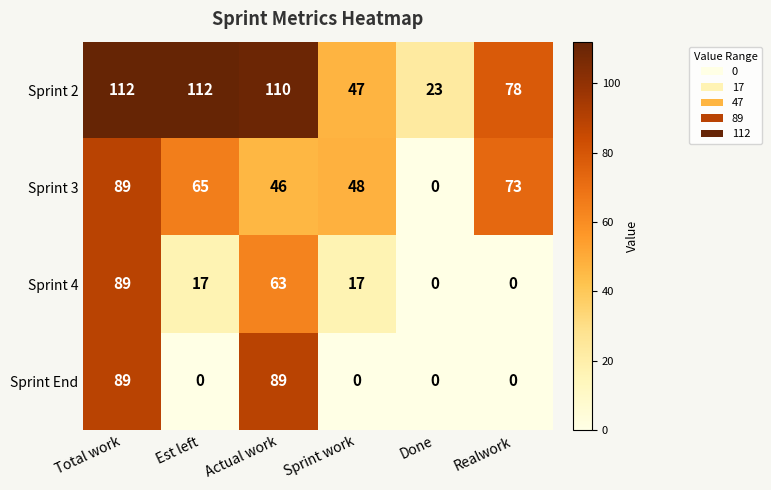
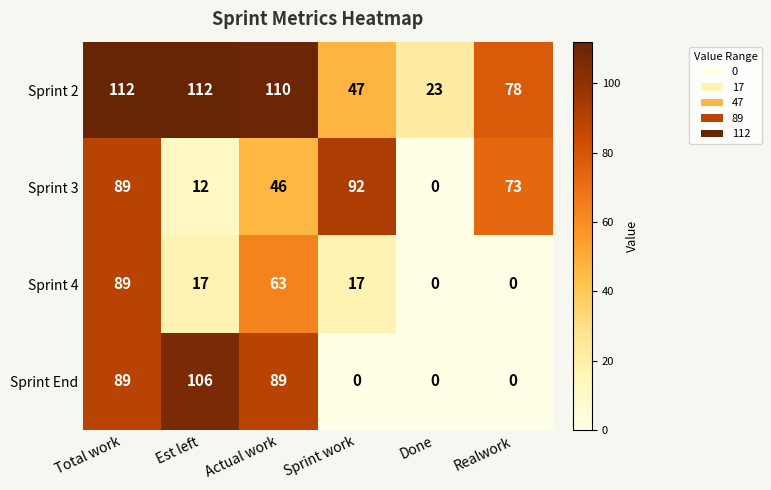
  {
    "Sprint 2": {
      "Total work": 112,
      "Est left": 112,
      "Actual work": 110,
      "Sprint work": 47,
      "Done": 23,
      "Realwork": 78
    },
    "Sprint 3": {
      "Total work": 89,
-     "Est left": 65,
+     "Est left": 12,
      "Actual work": 46,
-     "Sprint work": 48,
+     "Sprint work": 92,
      "Done": 0,
      "Realwork": 73
    },
    "Sprint 4": {
      "Total work": 89,
      "Est left": 17,
      "Actual work": 63,
      "Sprint work": 17,
      "Done": 0,
      "Realwork": 0
    },
    "Sprint End": {
      "Total work": 89,
-     "Est left": 0,
+     "Est left": 106,
      "Actual work": 89,
      "Sprint work": 0,
      "Done": 0,
      "Realwork": 0
    }
  }
